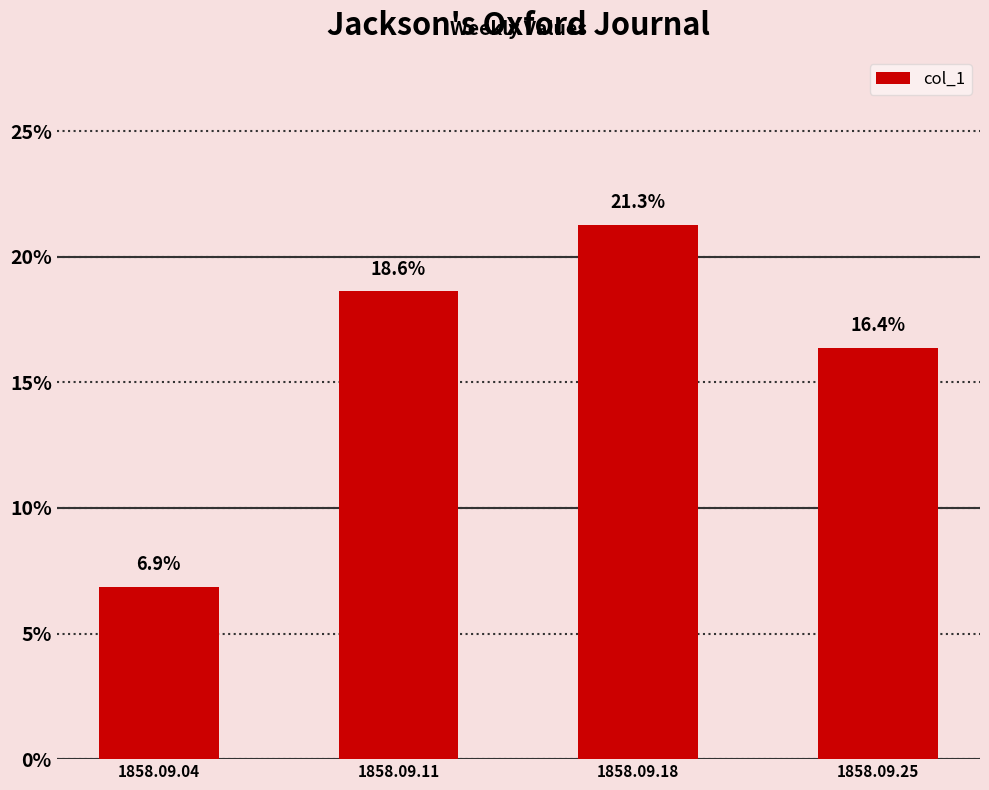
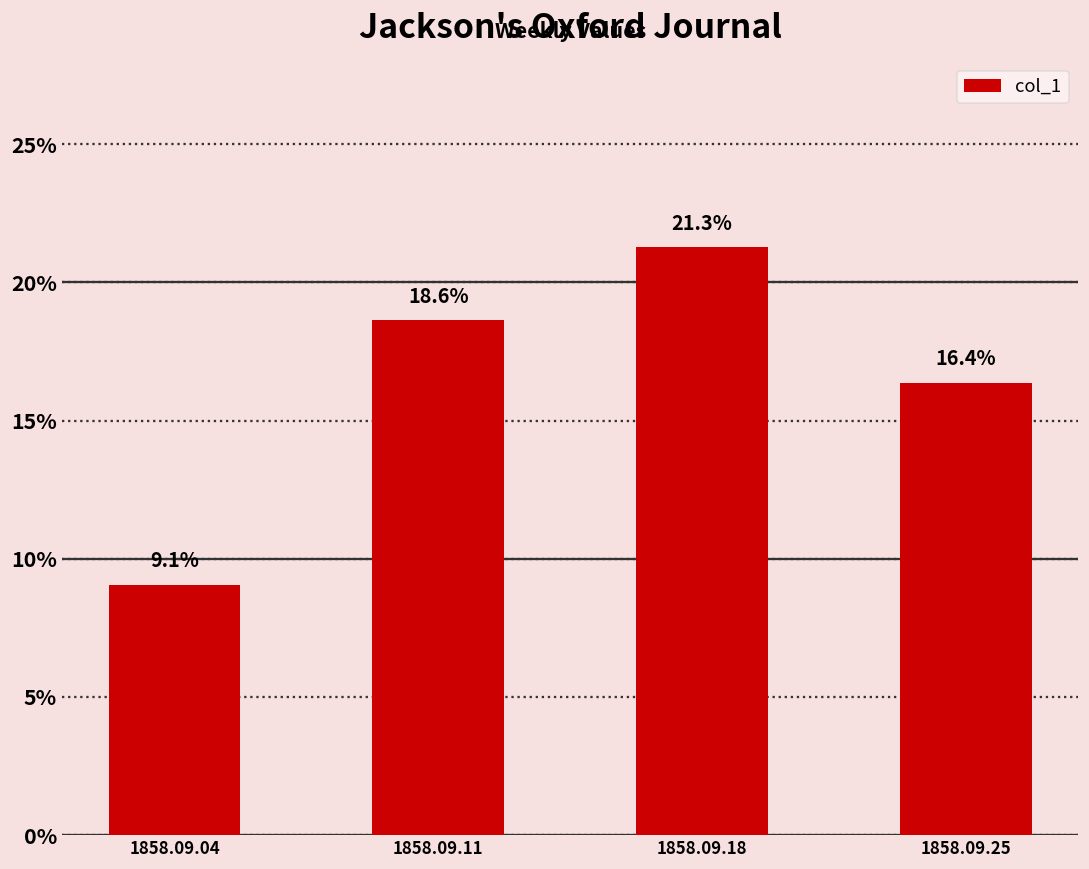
  {
-   "1858.09.04": "6.9%",
+   "1858.09.04": "9.1%",
    "1858.09.11": "18.6%",
    "1858.09.18": "21.3%",
    "1858.09.25": "16.4%"
  }
